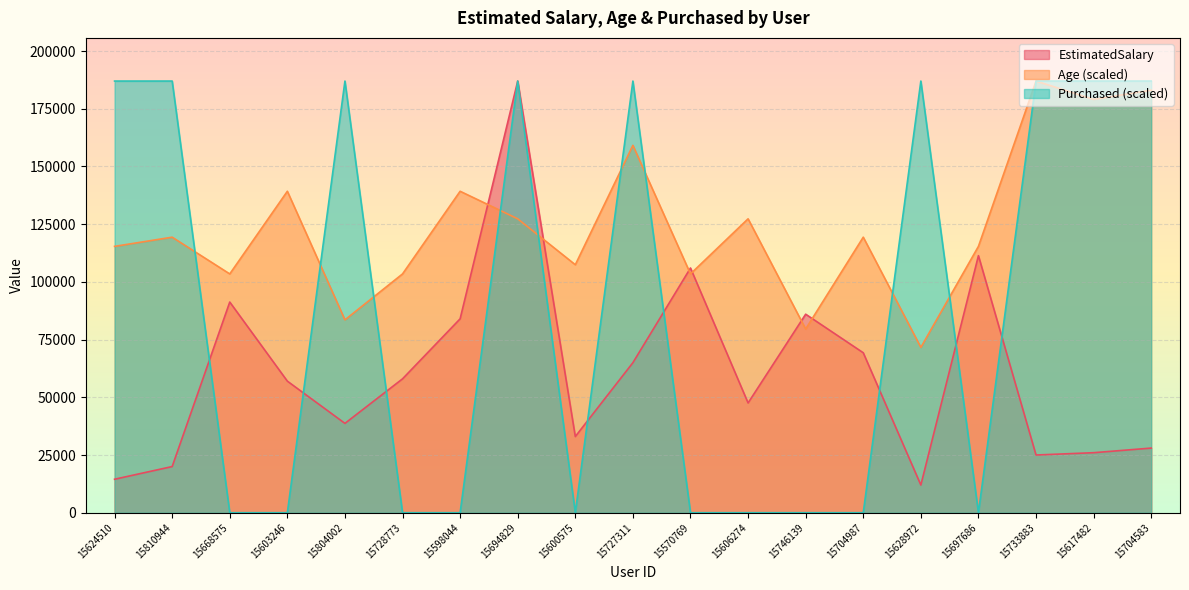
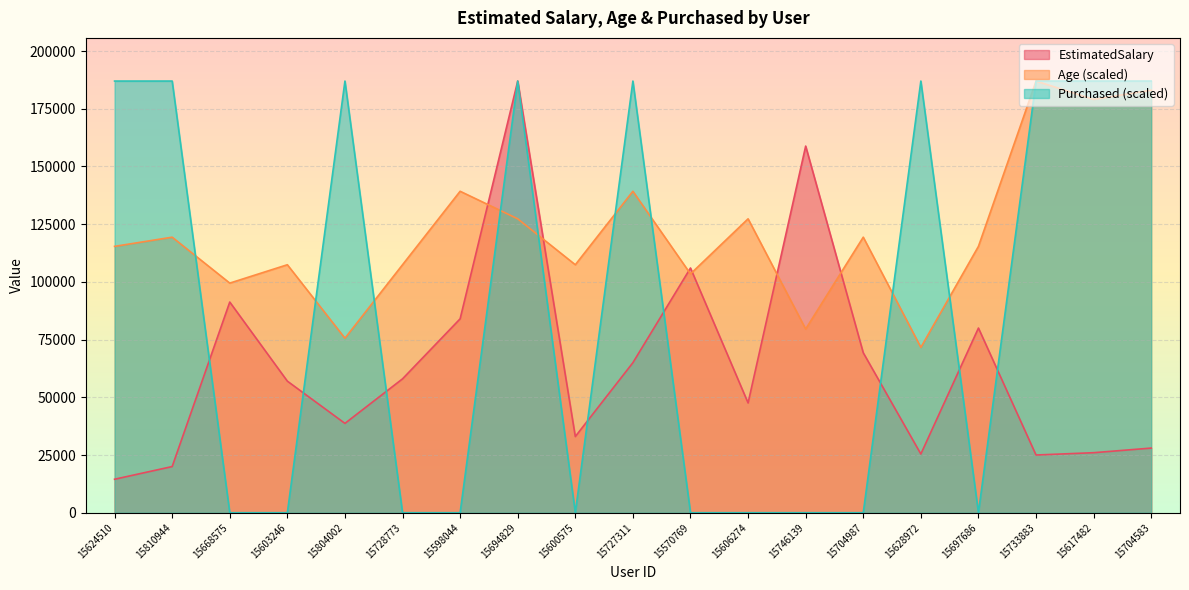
  {
    "EstimatedSalary": {
      "15624510": 15000,
      "15810944": 20000,
      "15668575": 91000,
      "15603246": 57000,
      "15804002": 39000,
      "15728773": 58000,
      "15598044": 84000,
      "15600575": 33000,
      "15727311": 65000,
      "15570769": 106000,
      "15606274": 48000,
-     "15746139": 86000,
+     "15746139": 159000,
      "15704987": 69000,
-     "15628972": 12000,
-     "15697686": 111000,
+     "15628972": 25000,
+     "15697686": 80000,
      "15733883": 25000,
      "15617482": 26000,
      "15704583": 28000
    },
    "Age (scaled)": {
      "15624510": 115000,
      "15810944": 119000,
-     "15668575": 103000,
-     "15603246": 139000,
-     "15804002": 84000,
-     "15728773": 103000,
+     "15668575": 99000,
+     "15603246": 107000,
+     "15804002": 76000,
+     "15728773": 107000,
      "15598044": 139000,
      "15694829": 127000,
      "15600575": 107000,
-     "15727311": 159000,
+     "15727311": 139000,
      "15570769": 103000,
      "15606274": 127000,
      "15746139": 80000,
      "15704987": 119000,
      "15628972": 72000,
      "15697686": 115000
    },
    "Purchased (scaled)": {
      "15624510": 187000,
      "15810944": 187000,
      "15668575": 0,
      "15603246": 0,
      "15804002": 187000,
      "15728773": 0,
      "15598044": 0,
      "15600575": 0,
      "15727311": 187000,
      "15570769": 0,
      "15606274": 0,
      "15746139": 0,
      "15704987": 0,
      "15628972": 187000,
      "15697686": 0
    }
  }
